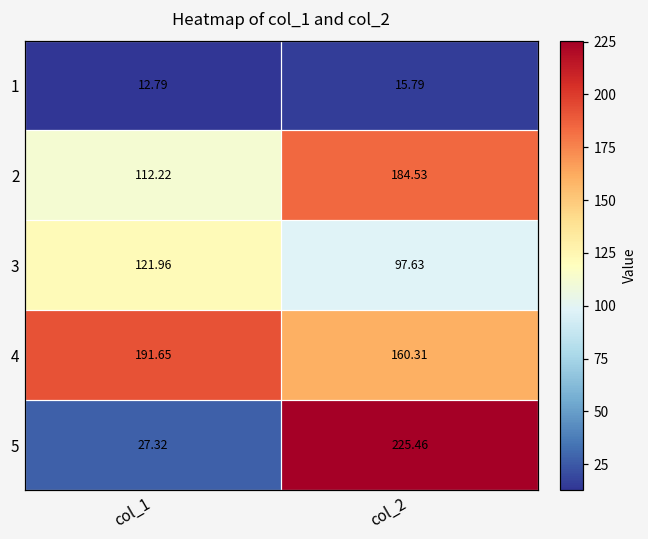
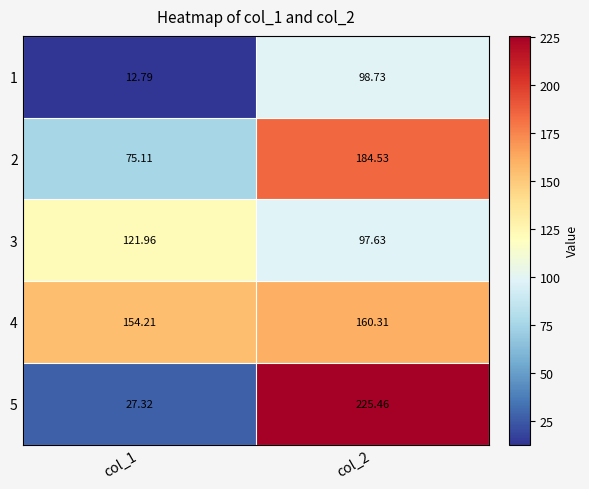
  {
    "1": {
      "col_1": 12.79,
-     "col_2": 15.79
+     "col_2": 98.73
    },
    "2": {
-     "col_1": 112.22,
+     "col_1": 75.11,
      "col_2": 184.53
    },
    "3": {
      "col_1": 121.96,
      "col_2": 97.63
    },
    "4": {
-     "col_1": 191.65,
+     "col_1": 154.21,
      "col_2": 160.31
    },
    "5": {
      "col_1": 27.32,
      "col_2": 225.46
    }
  }
